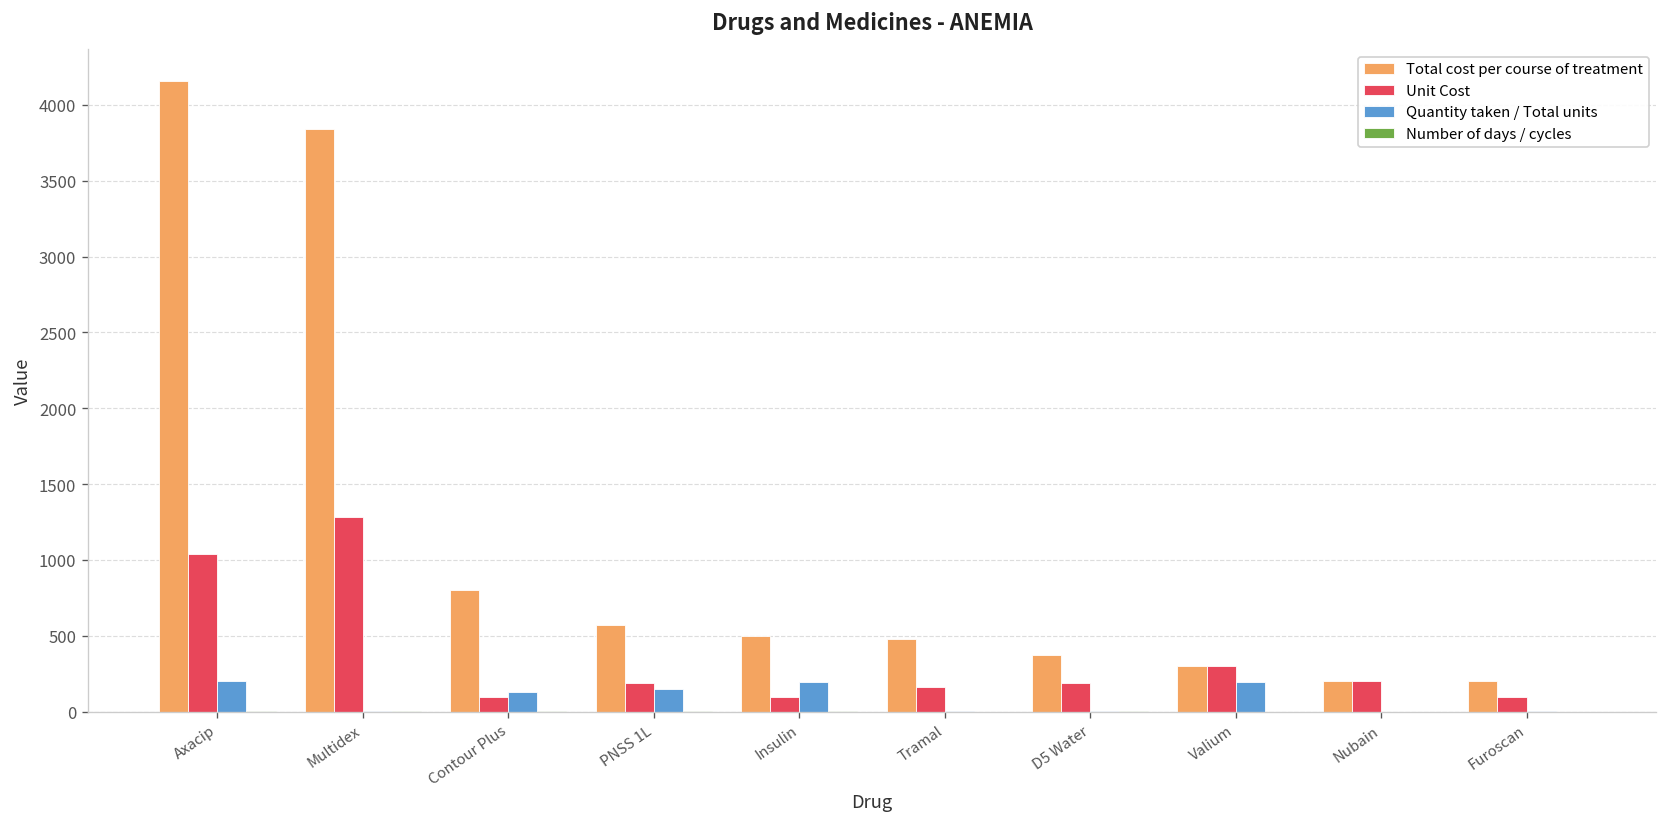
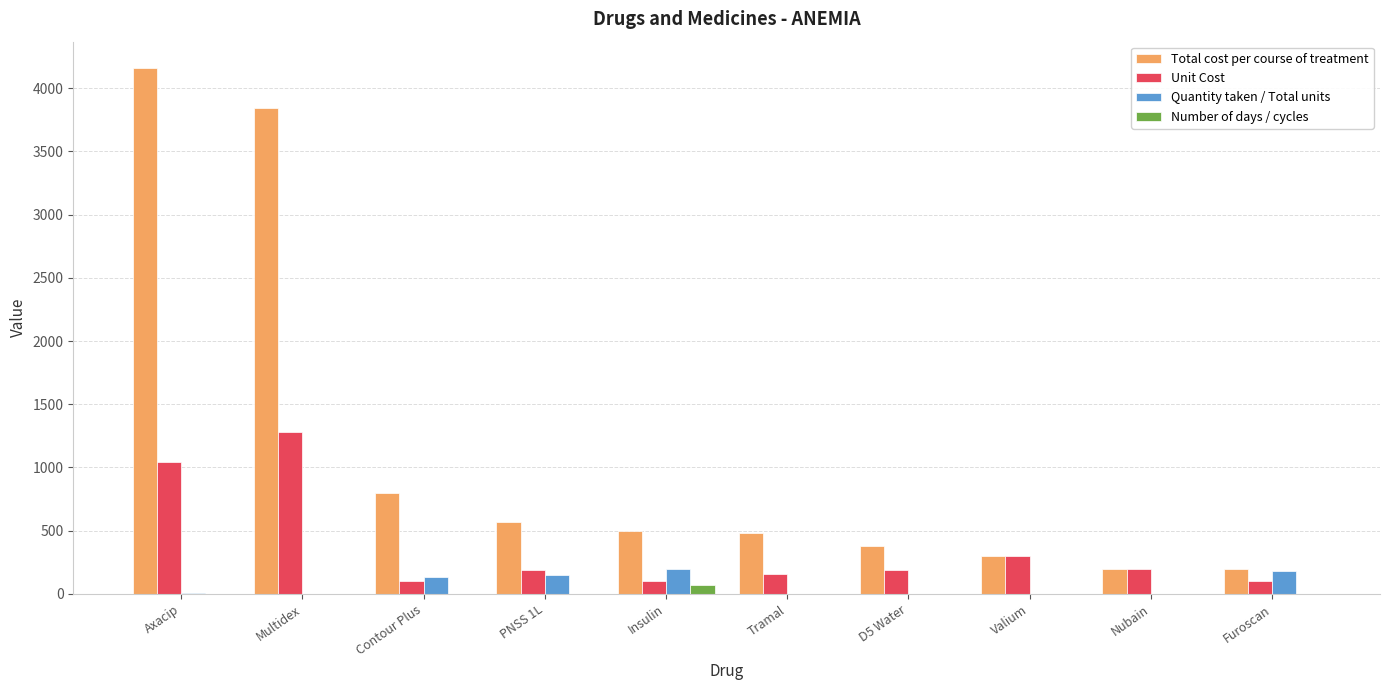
  {
    "Total cost per course of treatment": {
      "Axacip": 4160,
      "Multidex": 3840,
      "Contour Plus": 800,
      "PNSS 1L": 570,
      "Insulin": 500,
      "Tramal": 480,
      "D5 Water": 380,
      "Valium": 300,
      "Nubain": 200,
      "Furoscan": 200
    },
    "Unit Cost": {
      "Axacip": 1040,
      "Multidex": 1280,
      "Contour Plus": 100,
      "PNSS 1L": 190,
      "Insulin": 100,
      "Tramal": 160,
      "D5 Water": 190,
      "Valium": 300,
      "Nubain": 200,
      "Furoscan": 100
    },
    "Quantity taken / Total units": {
-     "Axacip": 210,
+     "Axacip": 0,
      "Contour Plus": 130,
      "PNSS 1L": 150,
      "Insulin": 200,
-     "Valium": 200,
-     "Furoscan": 0
+     "Valium": 0,
+     "Furoscan": 180
    },
    "Number of days / cycles": {
-     "Insulin": 0
+     "Insulin": 70
    }
  }
